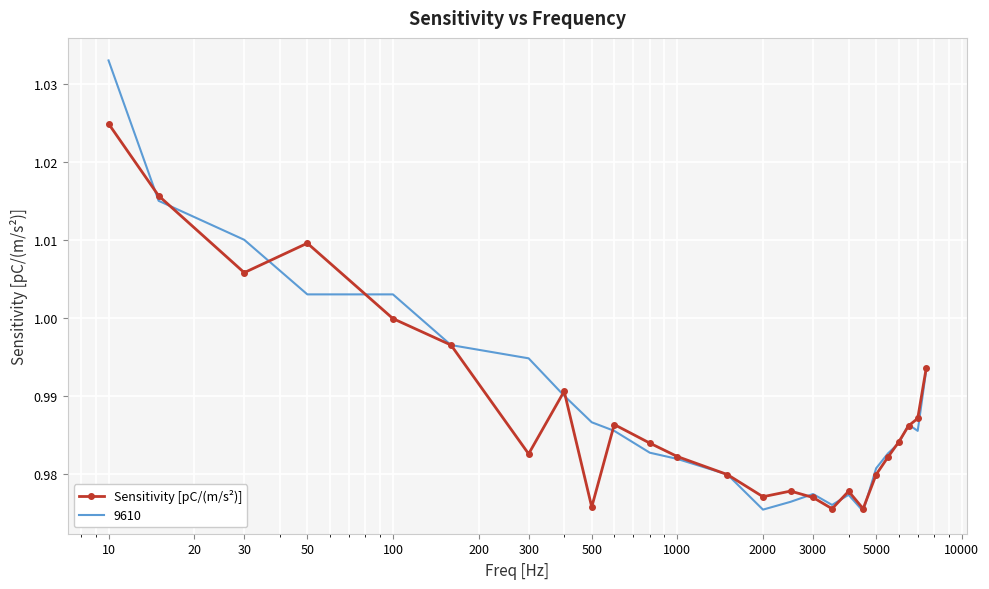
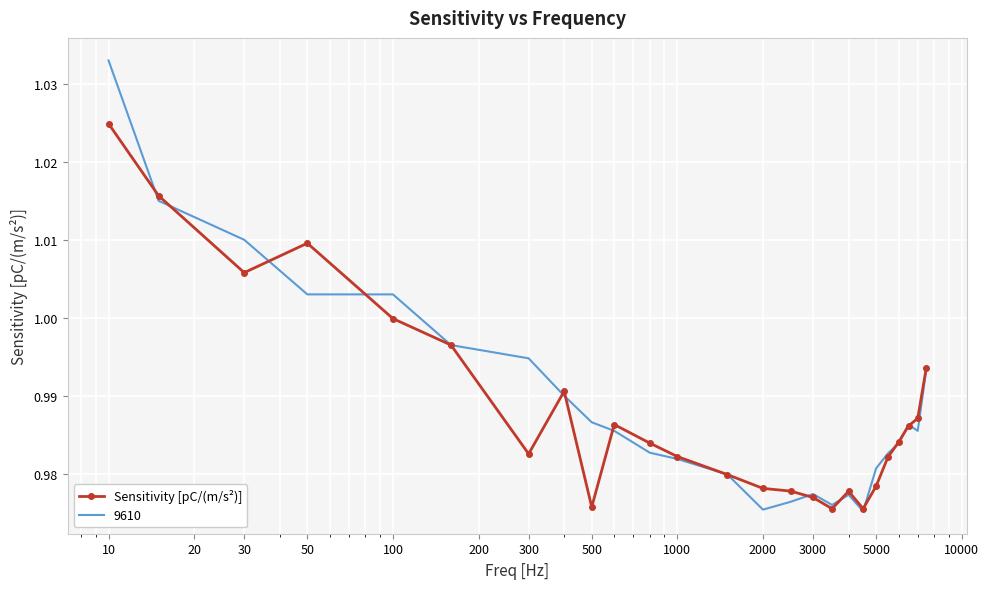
  {
    "Sensitivity [pC/(m/s²)]": {
      "10": 1.025,
      "30": 1.006,
      "50": 1.010,
      "100": 1.000,
      "300": 0.983,
      "500": 0.976,
-     "2000": 0.977,
+     "2000": 0.978,
      "3000": 0.977,
-     "5000": 0.980
+     "5000": 0.978
    },
    "9610": {
      "10": 1.033,
      "30": 1.010,
      "50": 1.003,
      "100": 1.003,
      "300": 0.995,
      "500": 0.987,
      "2000": 0.975,
      "3000": 0.977,
      "5000": 0.981
    }
  }
